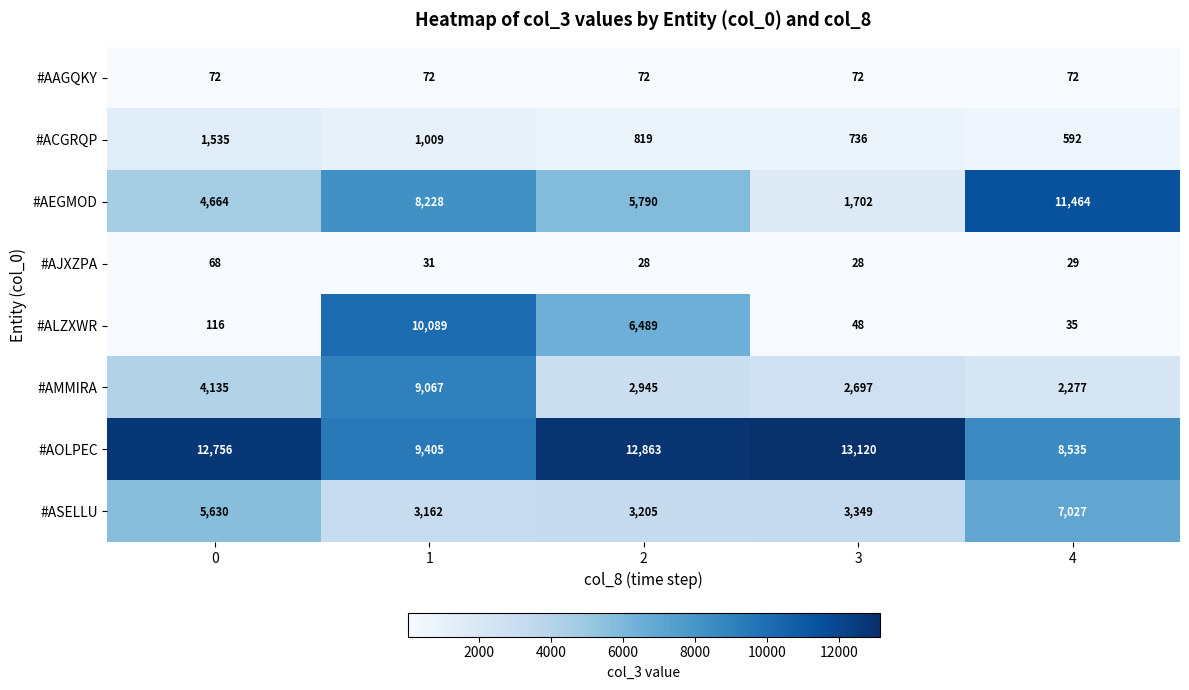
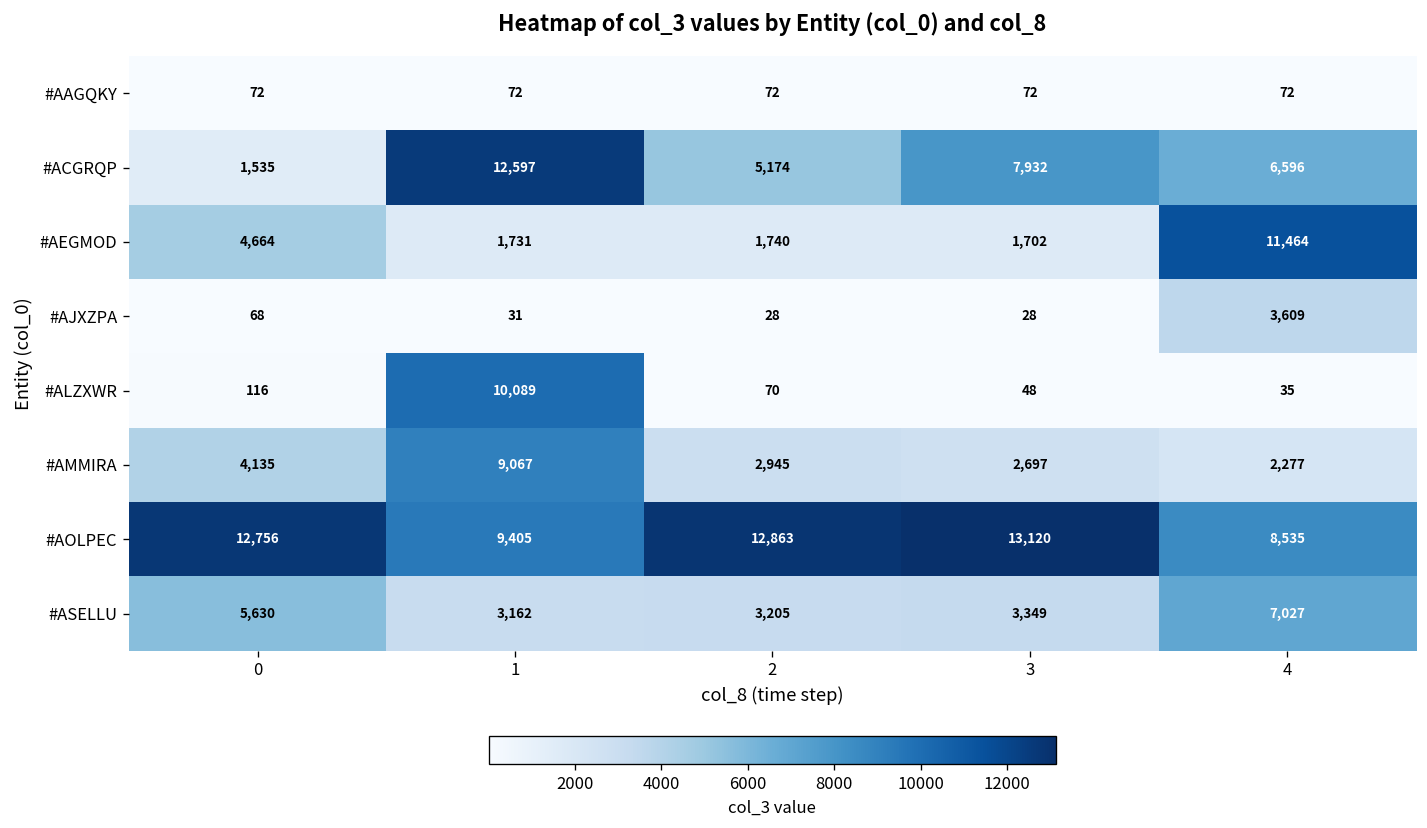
  {
    "#AAGQKY": {
      "0": "72",
      "1": "72",
      "2": "72",
      "3": "72",
      "4": "72"
    },
    "#ACGRQP": {
      "0": "1,535",
-     "1": "1,009",
-     "2": "819",
-     "3": "736",
-     "4": "592"
+     "1": "12,597",
+     "2": "5,174",
+     "3": "7,932",
+     "4": "6,596"
    },
    "#AEGMOD": {
      "0": "4,664",
-     "1": "8,228",
-     "2": "5,790",
+     "1": "1,731",
+     "2": "1,740",
      "3": "1,702",
      "4": "11,464"
    },
    "#AJXZPA": {
      "0": "68",
      "1": "31",
      "2": "28",
      "3": "28",
-     "4": "29"
+     "4": "3,609"
    },
    "#ALZXWR": {
      "0": "116",
      "1": "10,089",
-     "2": "6,489",
+     "2": "70",
      "3": "48",
      "4": "35"
    },
    "#AMMIRA": {
      "0": "4,135",
      "1": "9,067",
      "2": "2,945",
      "3": "2,697",
      "4": "2,277"
    },
    "#AOLPEC": {
      "0": "12,756",
      "1": "9,405",
      "2": "12,863",
      "3": "13,120",
      "4": "8,535"
    },
    "#ASELLU": {
      "0": "5,630",
      "1": "3,162",
      "2": "3,205",
      "3": "3,349",
      "4": "7,027"
    }
  }
